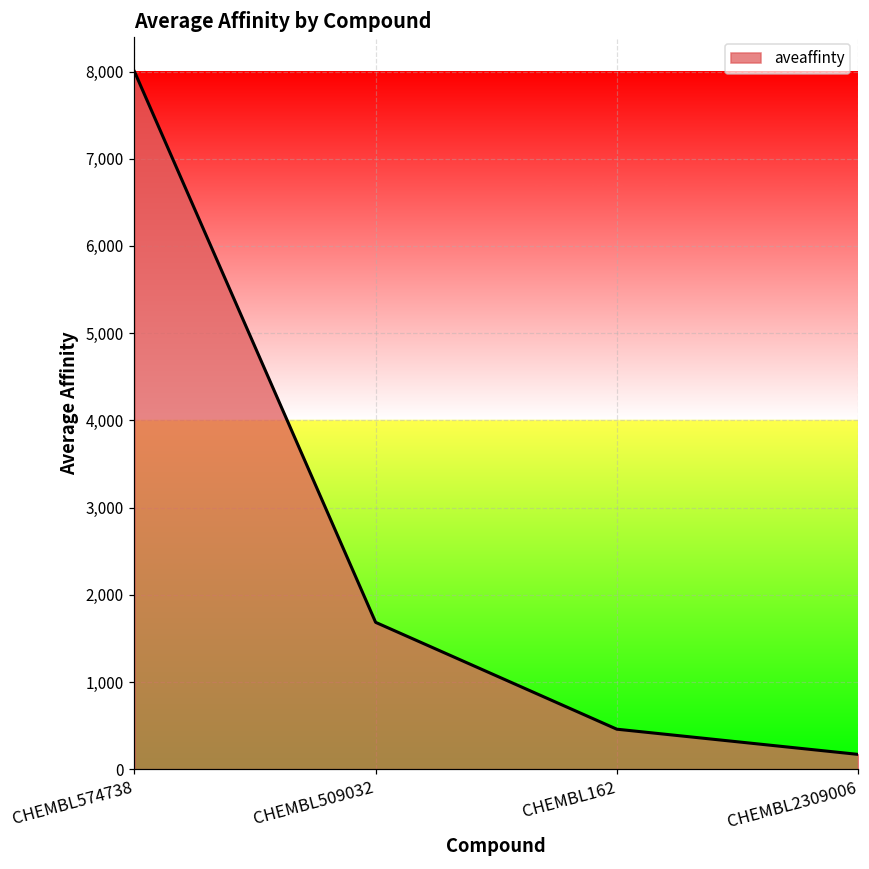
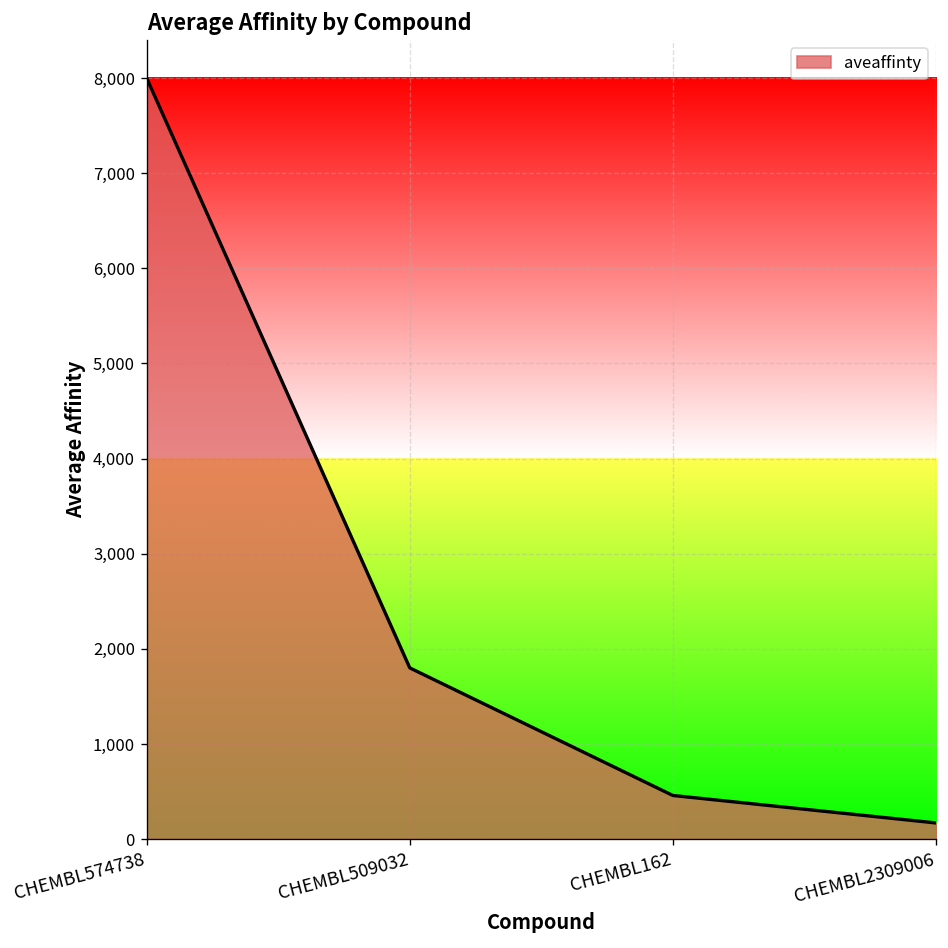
  {
    "CHEMBL574738": "8,000",
-   "CHEMBL509032": "1,700",
+   "CHEMBL509032": "1,800",
    "CHEMBL162": "500",
    "CHEMBL2309006": "200"
  }
